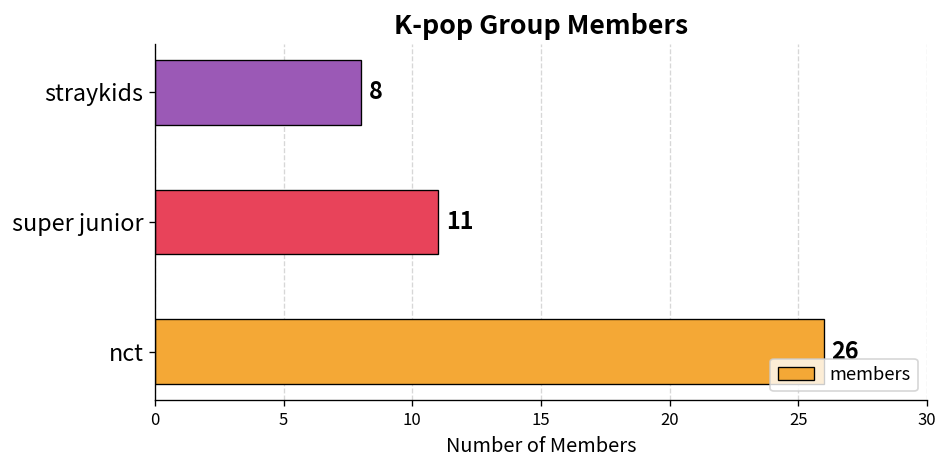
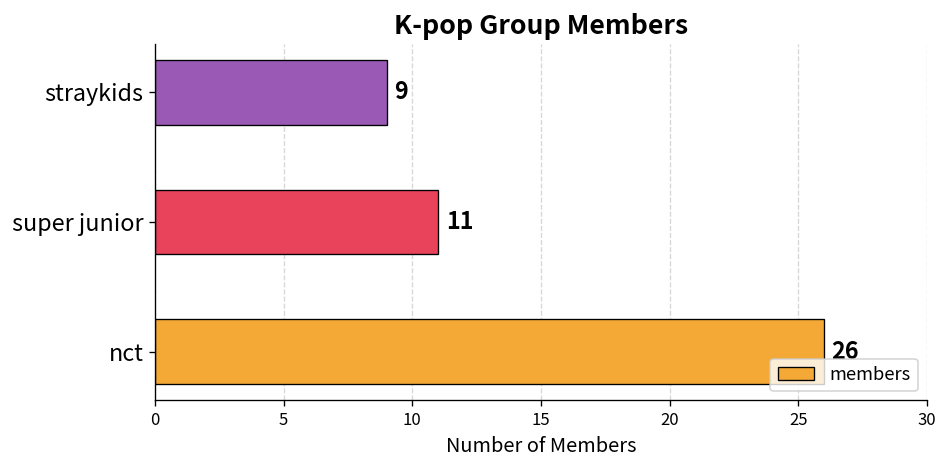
  {
-   "straykids": 8,
+   "straykids": 9,
    "super junior": 11
  }
